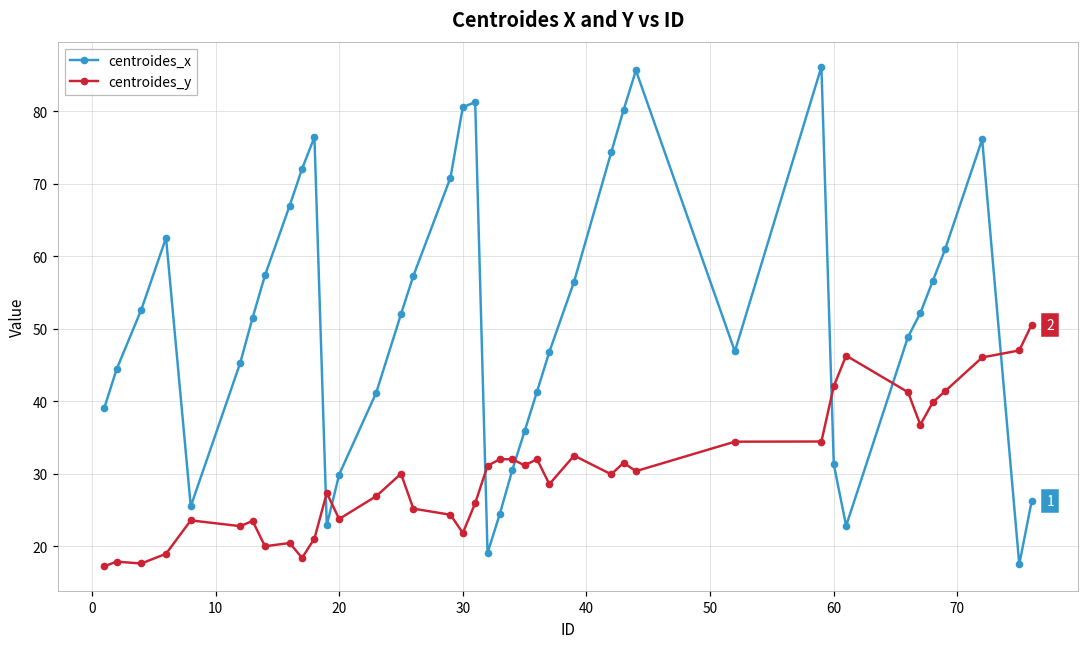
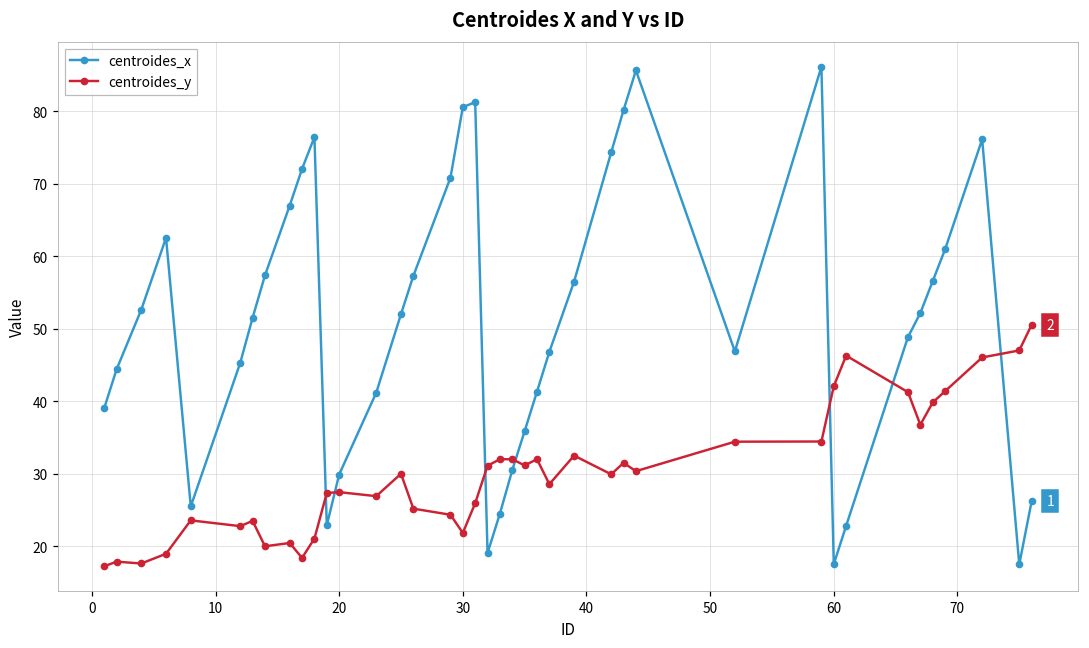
  {
    "centroides_x": {
      "20": 30,
      "30": 81,
-     "60": 31
+     "60": 18
    },
    "centroides_y": {
-     "20": 24,
+     "20": 27,
      "30": 22,
      "60": 42
    }
  }
